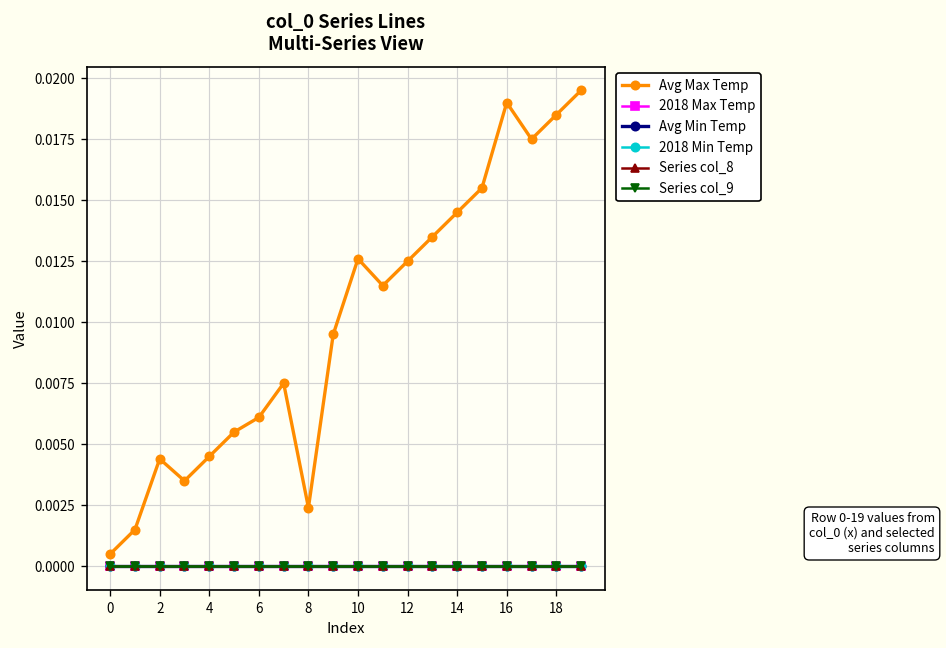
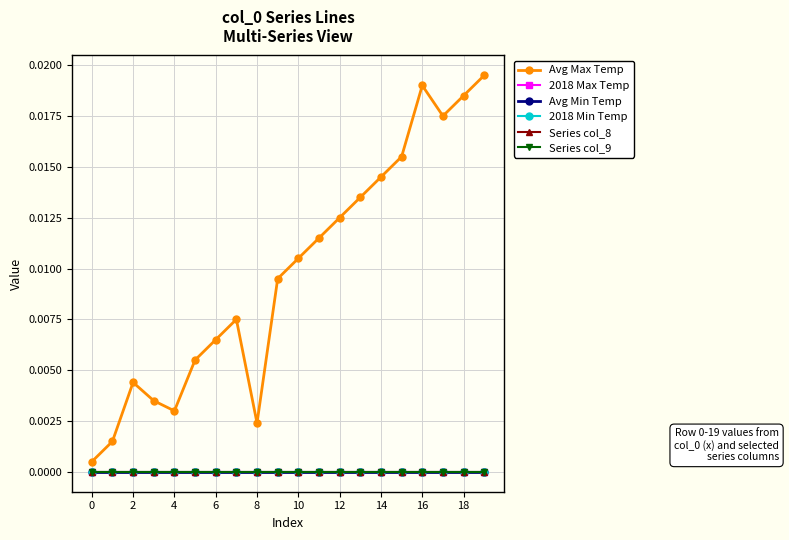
  {
    "Avg Max Temp": {
      "0": 0.0005,
      "2": 0.0044,
-     "4": 0.0045,
-     "6": 0.0061,
+     "4": 0.0030,
+     "6": 0.0065,
      "8": 0.0024,
-     "10": 0.0126,
+     "10": 0.0105,
      "12": 0.0125,
      "14": 0.0145,
      "16": 0.0190,
      "18": 0.0185
    },
    "Series col_9": {
      "0": 0.0000,
      "2": 0.0000,
      "4": 0.0000,
      "6": 0.0000,
      "8": 0.0000,
      "10": 0.0000,
      "12": 0.0000,
      "14": 0.0000,
      "16": 0.0000,
      "18": 0.0000
    }
  }
